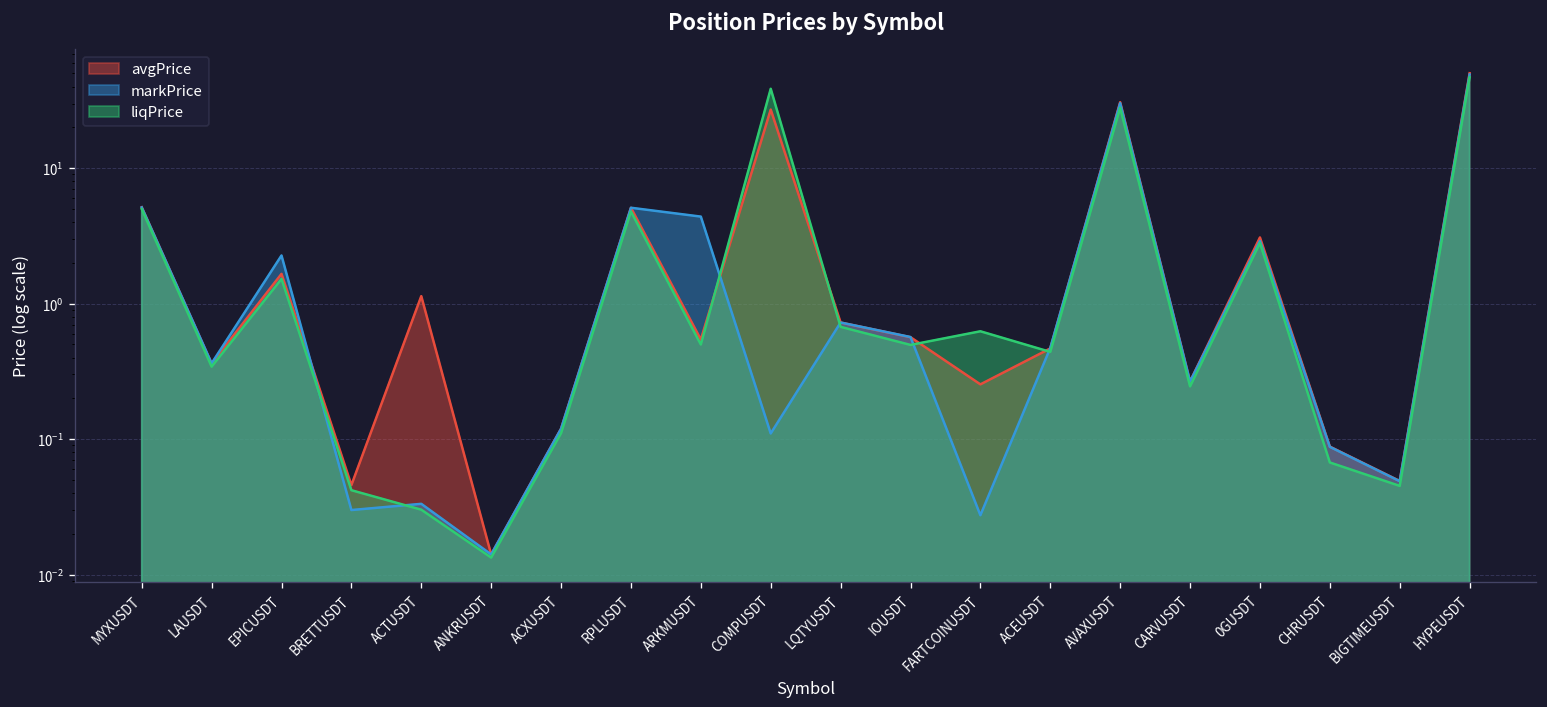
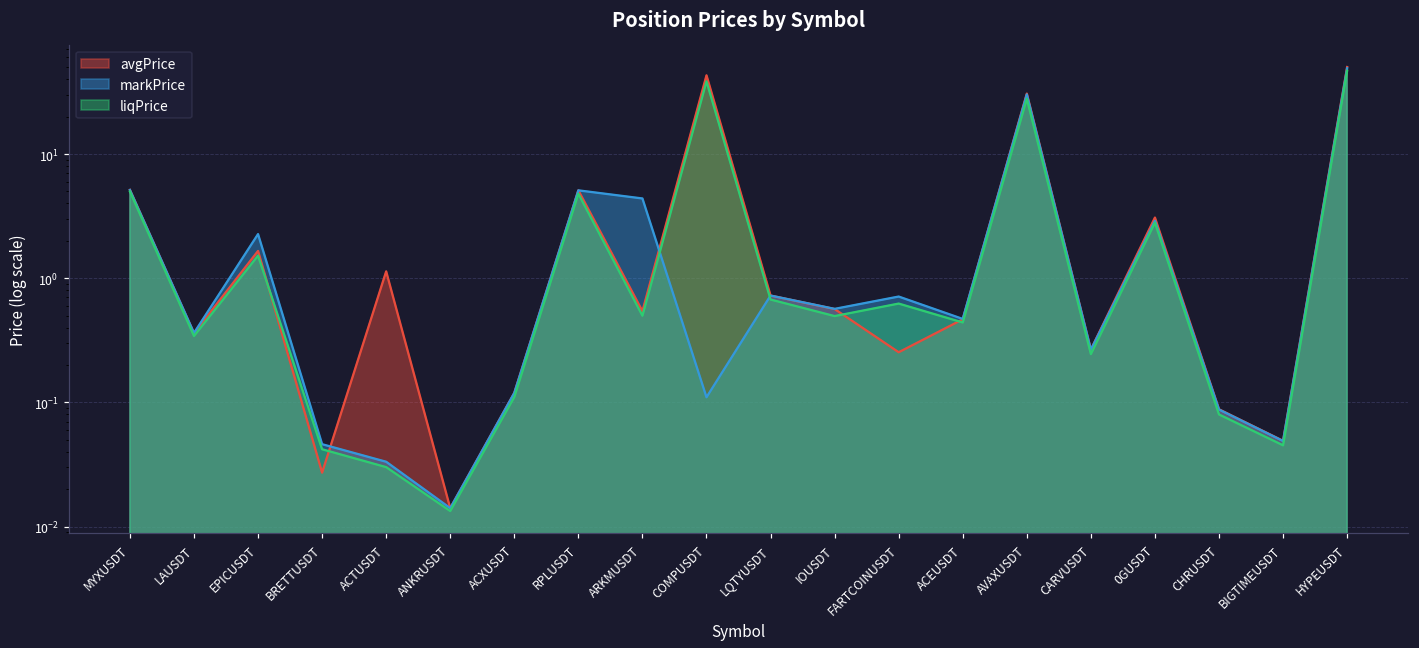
  {
    "avgPrice": {
      "EPICUSDT": 1.7,
-     "BRETTUSDT": 0.046,
+     "BRETTUSDT": 0.027,
      "ACTUSDT": 1.1,
      "ARKMUSDT": 0.5,
-     "COMPUSDT": 27,
+     "COMPUSDT": 43,
      "FARTCOINUSDT": 0.25,
      "0GUSDT": 3.1
    },
    "markPrice": {
      "EPICUSDT": 2.3,
-     "BRETTUSDT": 0.030,
+     "BRETTUSDT": 0.046,
      "ACTUSDT": 0.033,
      "ARKMUSDT": 4.4,
      "COMPUSDT": 0.11,
-     "FARTCOINUSDT": 0.027
+     "FARTCOINUSDT": 0.7
    },
    "liqPrice": {
      "LAUSDT": 0.34,
      "EPICUSDT": 1.5,
      "BRETTUSDT": 0.04,
      "ACTUSDT": 0.03,
      "ANKRUSDT": 0.013,
      "ACXUSDT": 0.11,
      "RPLUSDT": 4.8,
      "ARKMUSDT": 0.5,
      "COMPUSDT": 39,
      "LQTYUSDT": 0.7,
      "IOUSDT": 0.5,
      "FARTCOINUSDT": 0.6,
      "ACEUSDT": 0.44,
      "AVAXUSDT": 28,
      "CARVUSDT": 0.25,
-     "CHRUSDT": 0.07,
+     "CHRUSDT": 0.08,
      "BIGTIMEUSDT": 0.045
    }
  }
